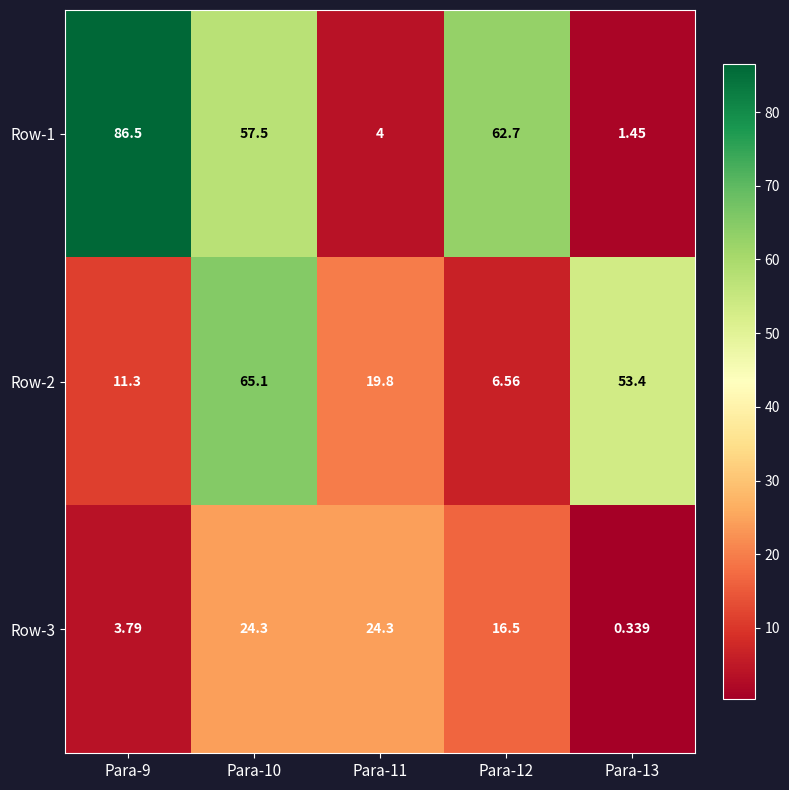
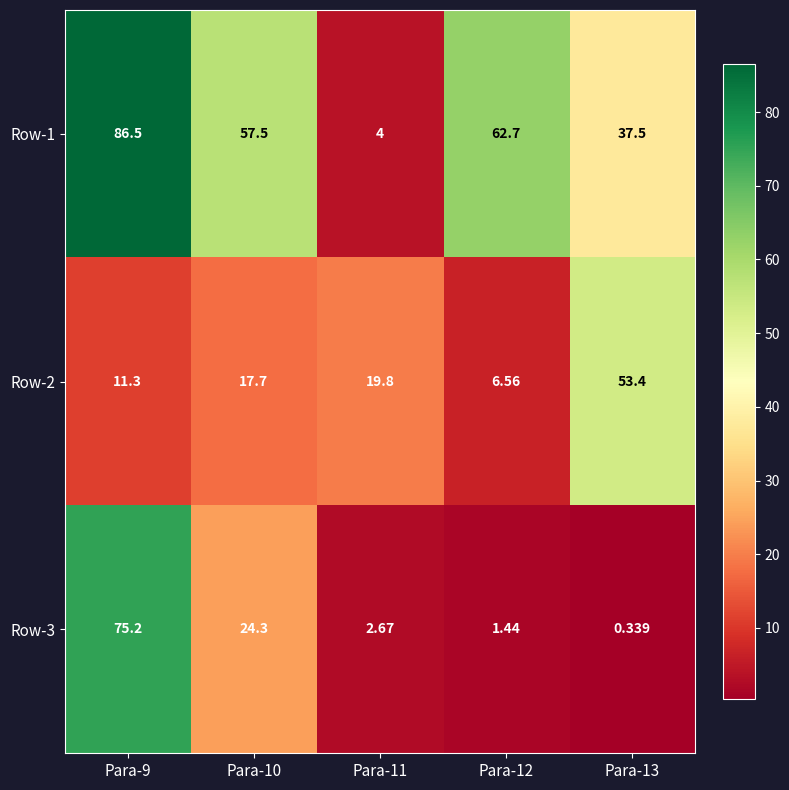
  {
    "Row-1": {
      "Para-9": 86.5,
      "Para-10": 57.5,
      "Para-11": 4,
      "Para-12": 62.7,
-     "Para-13": 1.45
+     "Para-13": 37.5
    },
    "Row-2": {
      "Para-9": 11.3,
-     "Para-10": 65.1,
+     "Para-10": 17.7,
      "Para-11": 19.8,
      "Para-12": 6.56,
      "Para-13": 53.4
    },
    "Row-3": {
-     "Para-9": 3.79,
+     "Para-9": 75.2,
      "Para-10": 24.3,
-     "Para-11": 24.3,
-     "Para-12": 16.5,
+     "Para-11": 2.67,
+     "Para-12": 1.44,
      "Para-13": 0.339
    }
  }
